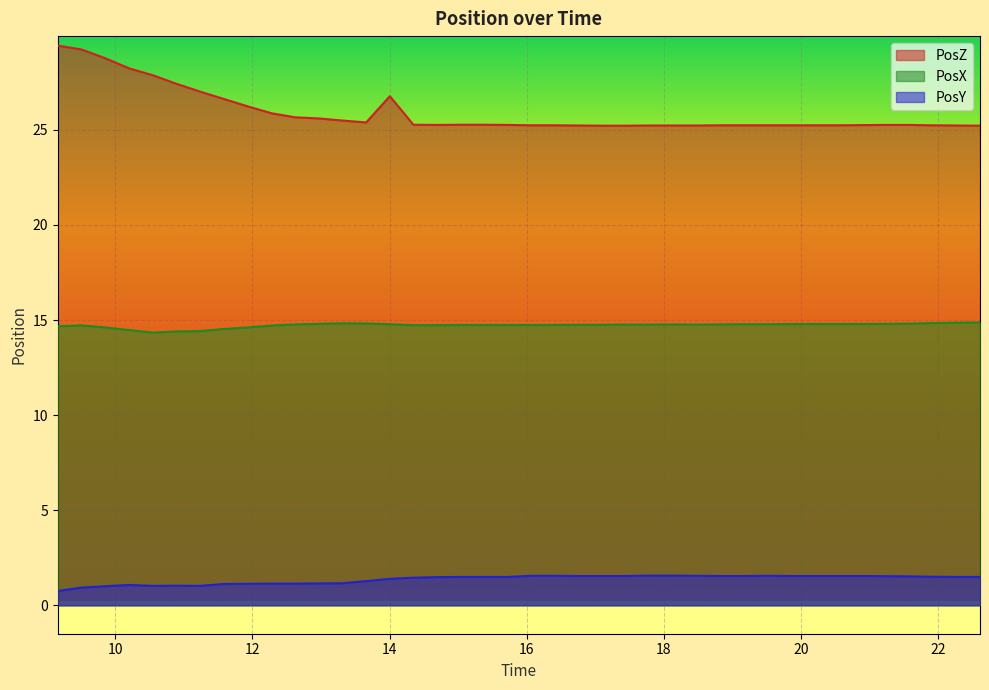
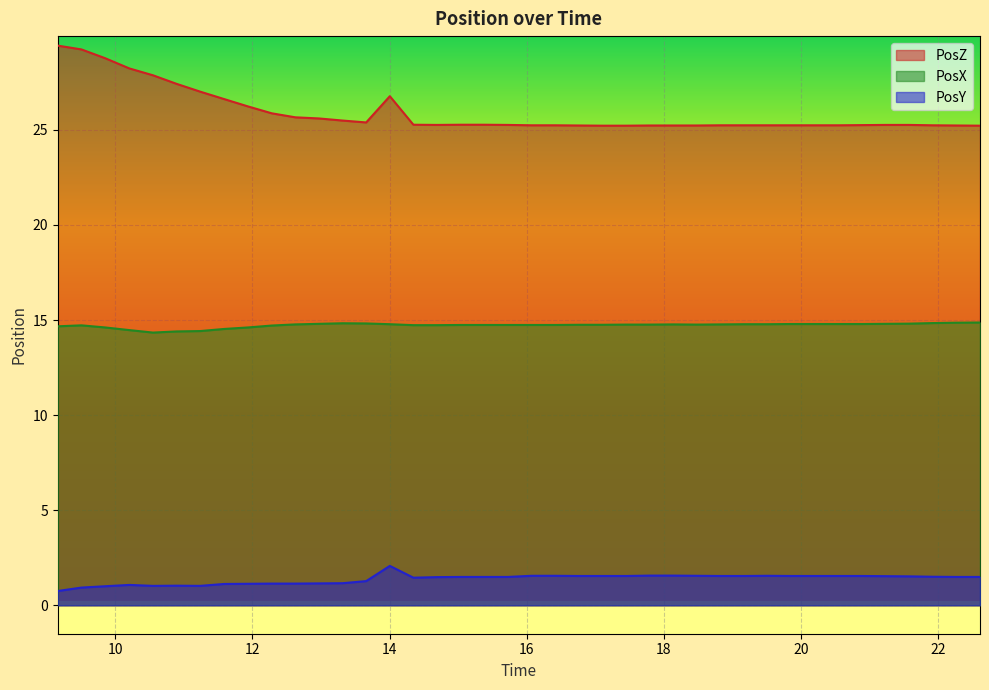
  {
    "PosZ": {
      "14": 26.8
    },
    "PosX": {
      "14": 14.8
    },
    "PosY": {
-     "14": 1.4
+     "14": 2.1
    }
  }
